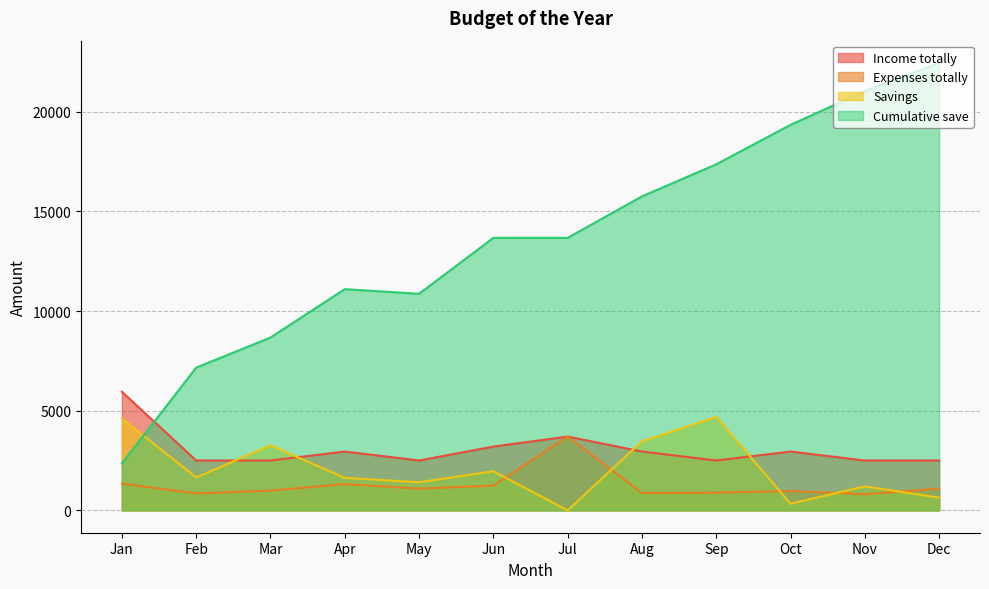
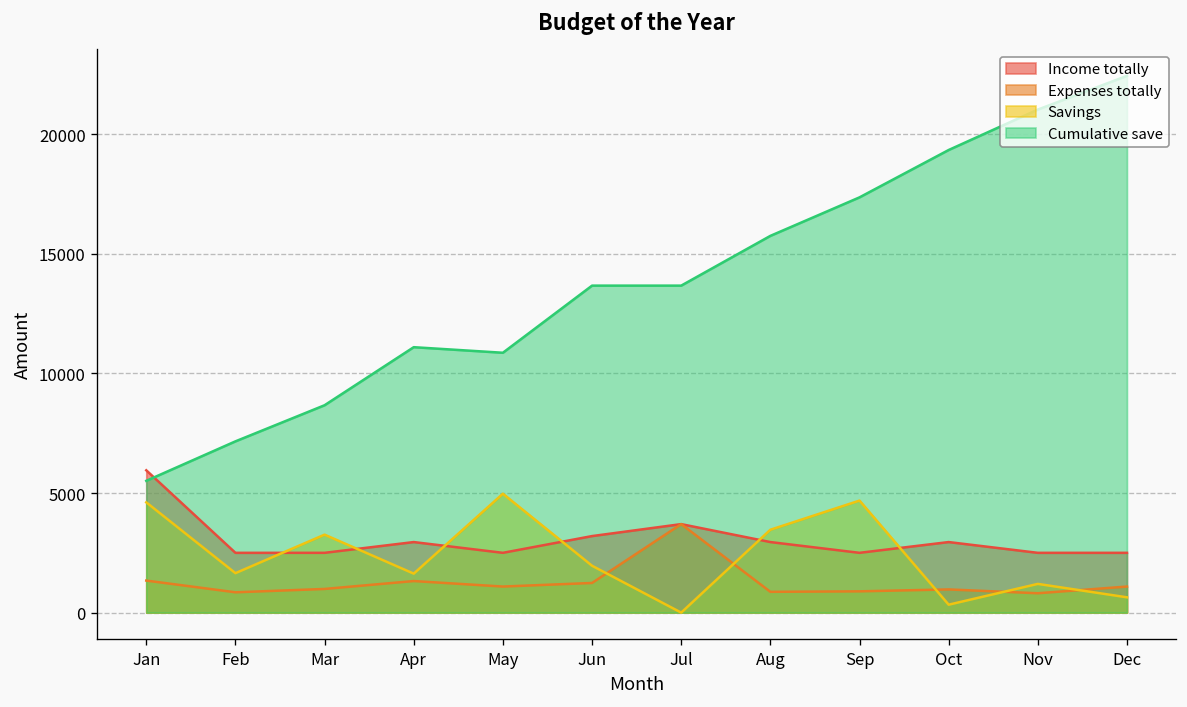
  {
    "Savings": {
      "Jan": 4600,
      "Feb": 1700,
      "Mar": 3300,
      "Apr": 1600,
-     "May": 1400,
+     "May": 5000,
      "Jun": 2000,
      "Jul": 0,
      "Aug": 3500,
      "Sep": 4700,
      "Oct": 300,
      "Nov": 1200,
      "Dec": 600
    },
    "Cumulative save": {
-     "Jan": 2400,
+     "Jan": 5500,
      "Feb": 7200,
      "Mar": 8700,
      "Apr": 11100,
      "May": 10900,
      "Jun": 13700,
      "Jul": 13700,
      "Aug": 15800,
      "Sep": 17400,
      "Oct": 19300
    }
  }
